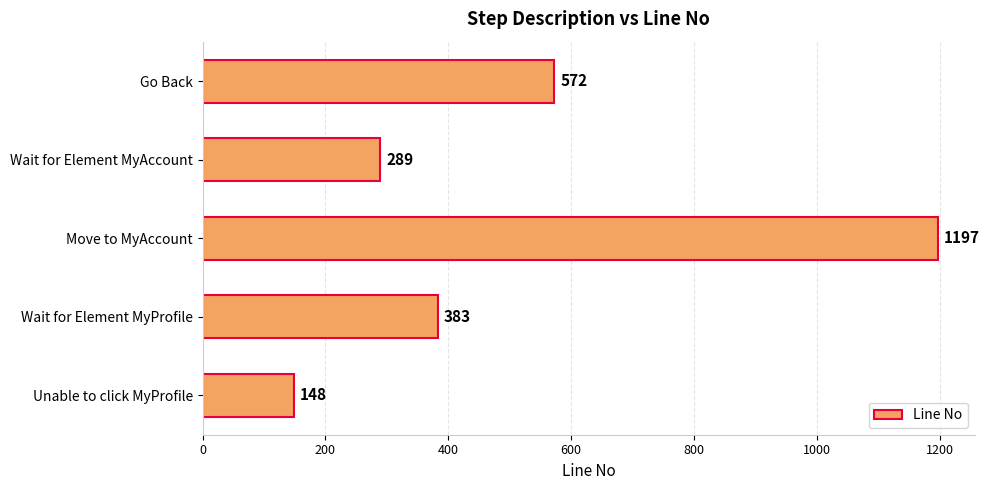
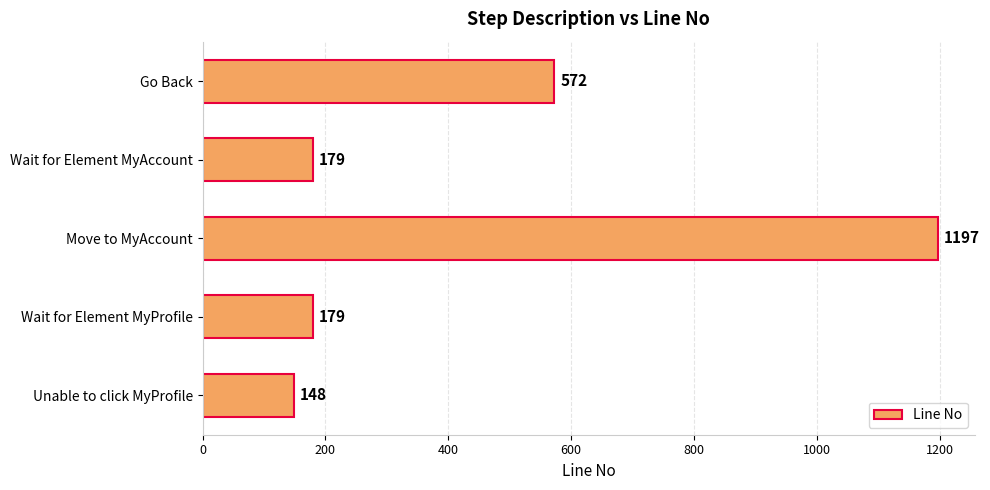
  {
    "Go Back": 572,
-   "Wait for Element MyAccount": 289,
+   "Wait for Element MyAccount": 179,
    "Move to MyAccount": 1197,
-   "Wait for Element MyProfile": 383,
+   "Wait for Element MyProfile": 179,
    "Unable to click MyProfile": 148
  }
